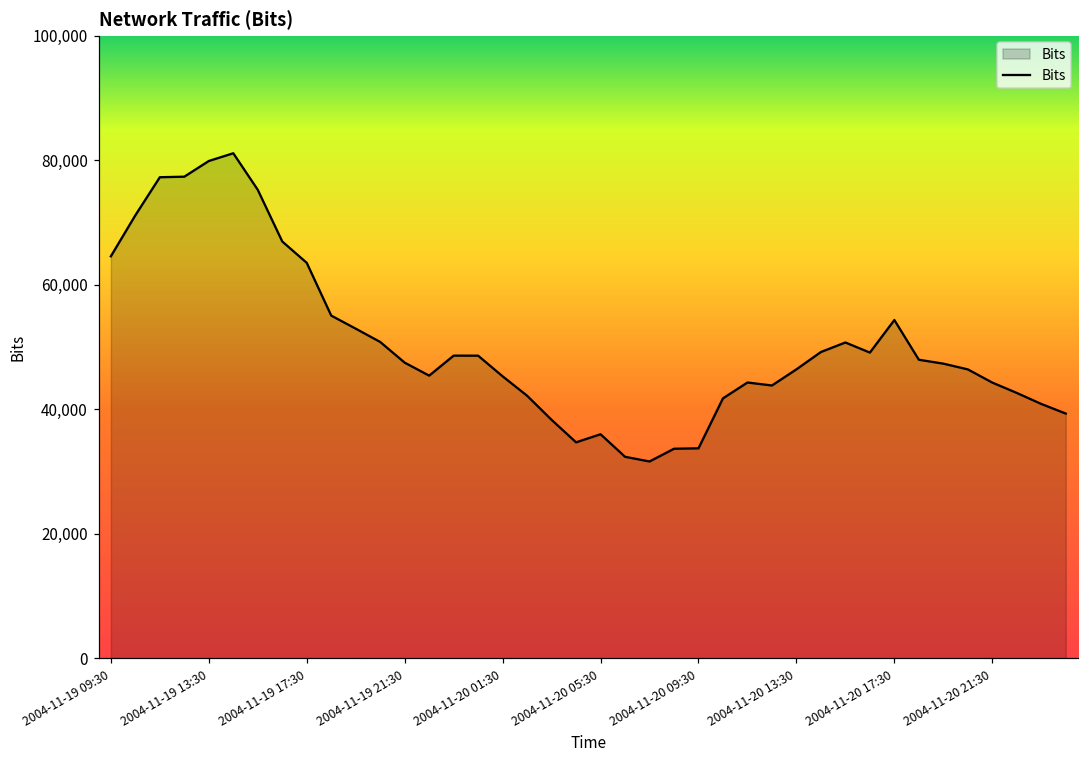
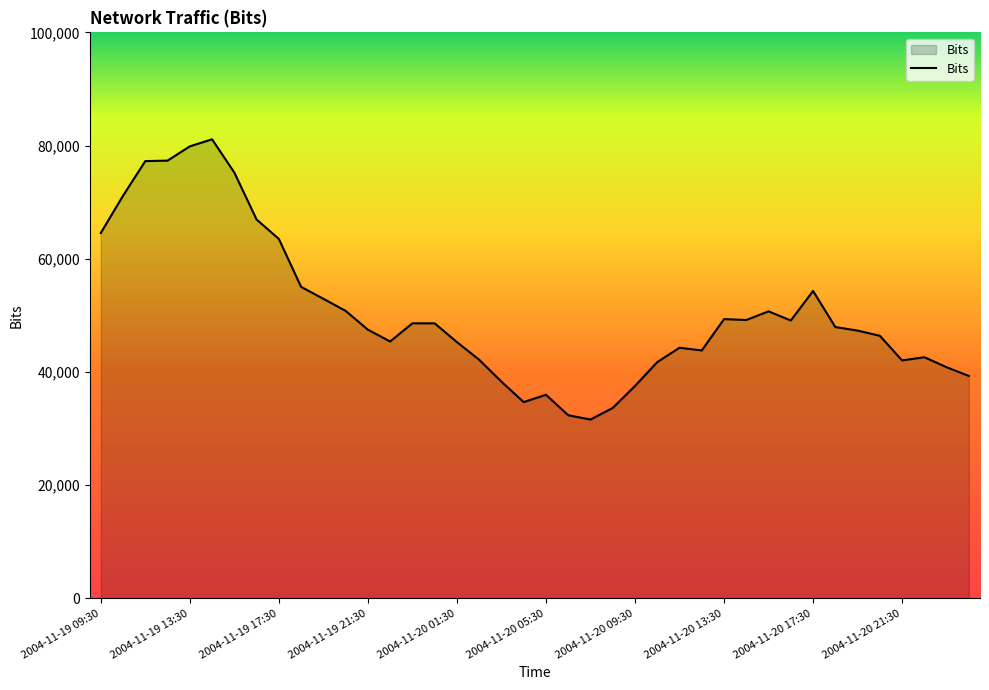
  {
    "2004-11-19 09:30": "65,000",
    "2004-11-19 13:30": "80,000",
    "2004-11-19 17:30": "64,000",
    "2004-11-19 21:30": "47,000",
    "2004-11-20 01:30": "45,000",
    "2004-11-20 05:30": "36,000",
-   "2004-11-20 09:30": "34,000",
-   "2004-11-20 13:30": "46,000",
+   "2004-11-20 09:30": "38,000",
+   "2004-11-20 13:30": "49,000",
    "2004-11-20 17:30": "54,000",
-   "2004-11-20 21:30": "44,000"
+   "2004-11-20 21:30": "42,000"
  }
